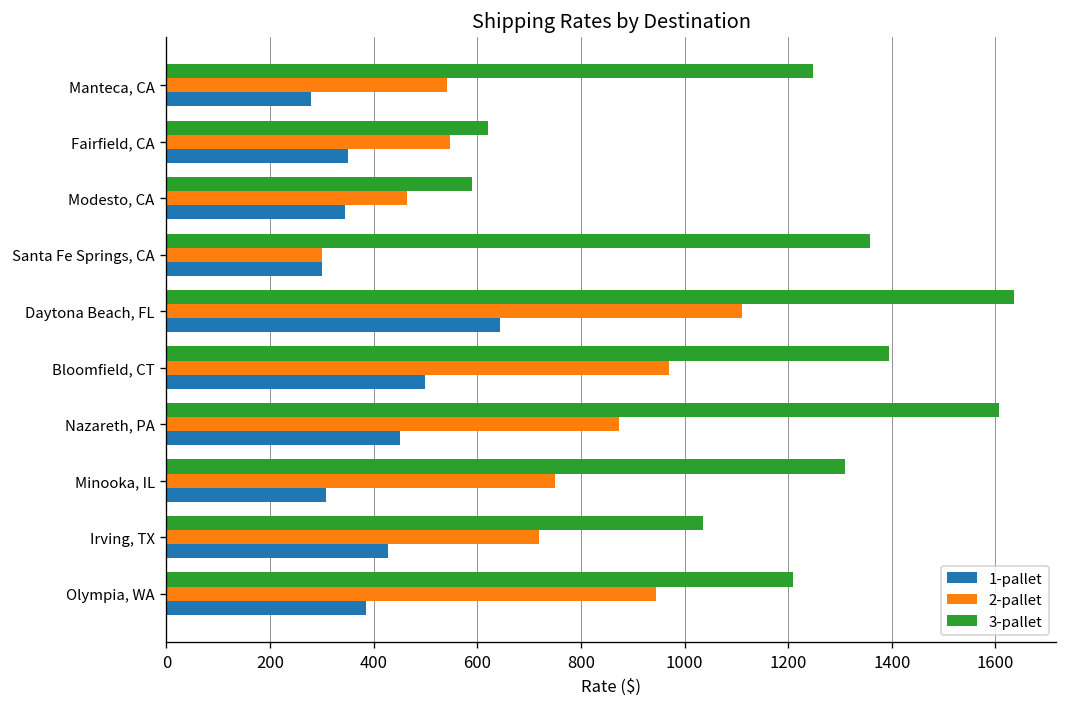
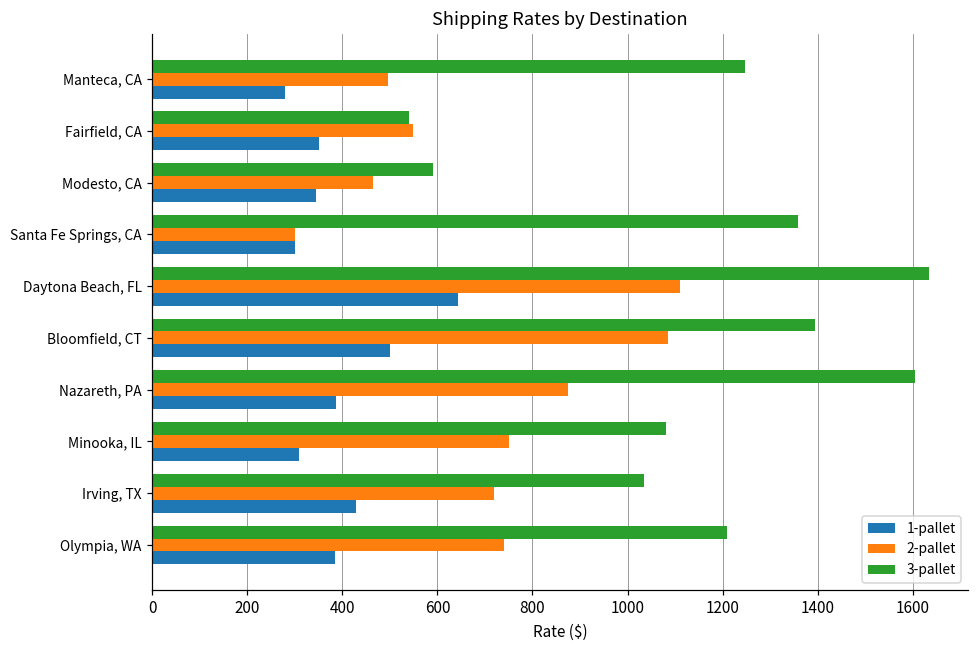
  {
    "1-pallet": {
      "Manteca, CA": 280,
      "Fairfield, CA": 350,
      "Modesto, CA": 350,
      "Santa Fe Springs, CA": 300,
      "Daytona Beach, FL": 640,
      "Bloomfield, CT": 500,
-     "Nazareth, PA": 450,
+     "Nazareth, PA": 390,
      "Minooka, IL": 310,
      "Irving, TX": 430,
      "Olympia, WA": 390
    },
    "2-pallet": {
-     "Manteca, CA": 540,
+     "Manteca, CA": 500,
      "Fairfield, CA": 550,
      "Modesto, CA": 470,
      "Santa Fe Springs, CA": 300,
      "Daytona Beach, FL": 1110,
-     "Bloomfield, CT": 970,
+     "Bloomfield, CT": 1090,
      "Nazareth, PA": 870,
      "Minooka, IL": 750,
      "Irving, TX": 720,
-     "Olympia, WA": 950
+     "Olympia, WA": 740
    },
    "3-pallet": {
      "Manteca, CA": 1250,
-     "Fairfield, CA": 620,
+     "Fairfield, CA": 540,
      "Modesto, CA": 590,
      "Santa Fe Springs, CA": 1360,
      "Daytona Beach, FL": 1640,
      "Bloomfield, CT": 1400,
      "Nazareth, PA": 1610,
-     "Minooka, IL": 1310,
+     "Minooka, IL": 1080,
      "Irving, TX": 1040,
      "Olympia, WA": 1210
    }
  }
